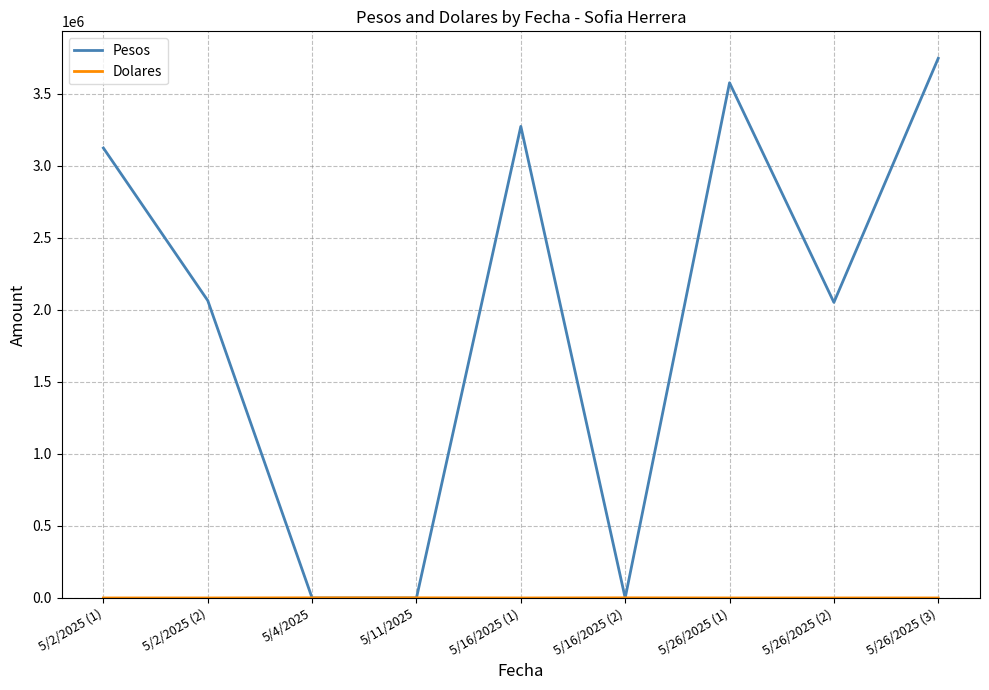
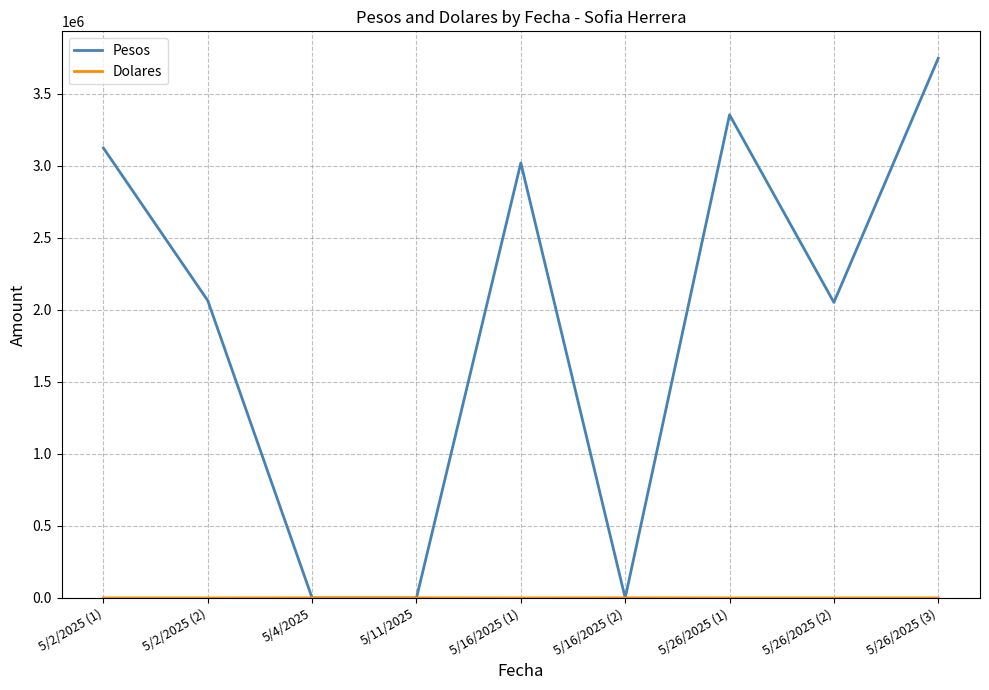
  {
    "Pesos": {
      "5/2/2025 (1)": 3120000,
      "5/2/2025 (2)": 2060000,
-     "5/16/2025 (1)": 3270000,
-     "5/26/2025 (1)": 3580000,
+     "5/16/2025 (1)": 3020000,
+     "5/26/2025 (1)": 3350000,
      "5/26/2025 (2)": 2050000,
      "5/26/2025 (3)": 3750000
    },
    "Dolares": {
      "5/2/2025 (1)": 0,
      "5/2/2025 (2)": 0,
      "5/16/2025 (1)": 0,
      "5/26/2025 (1)": 0,
      "5/26/2025 (2)": 0,
      "5/26/2025 (3)": 0
    }
  }
